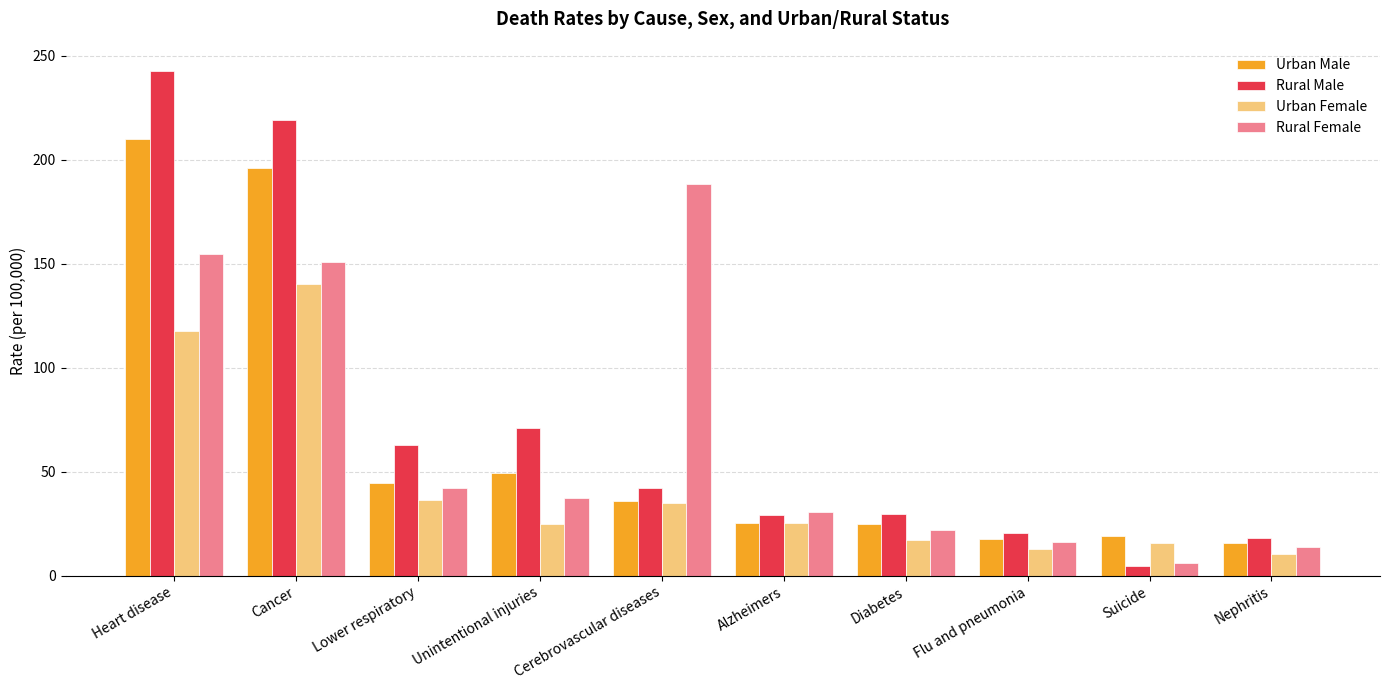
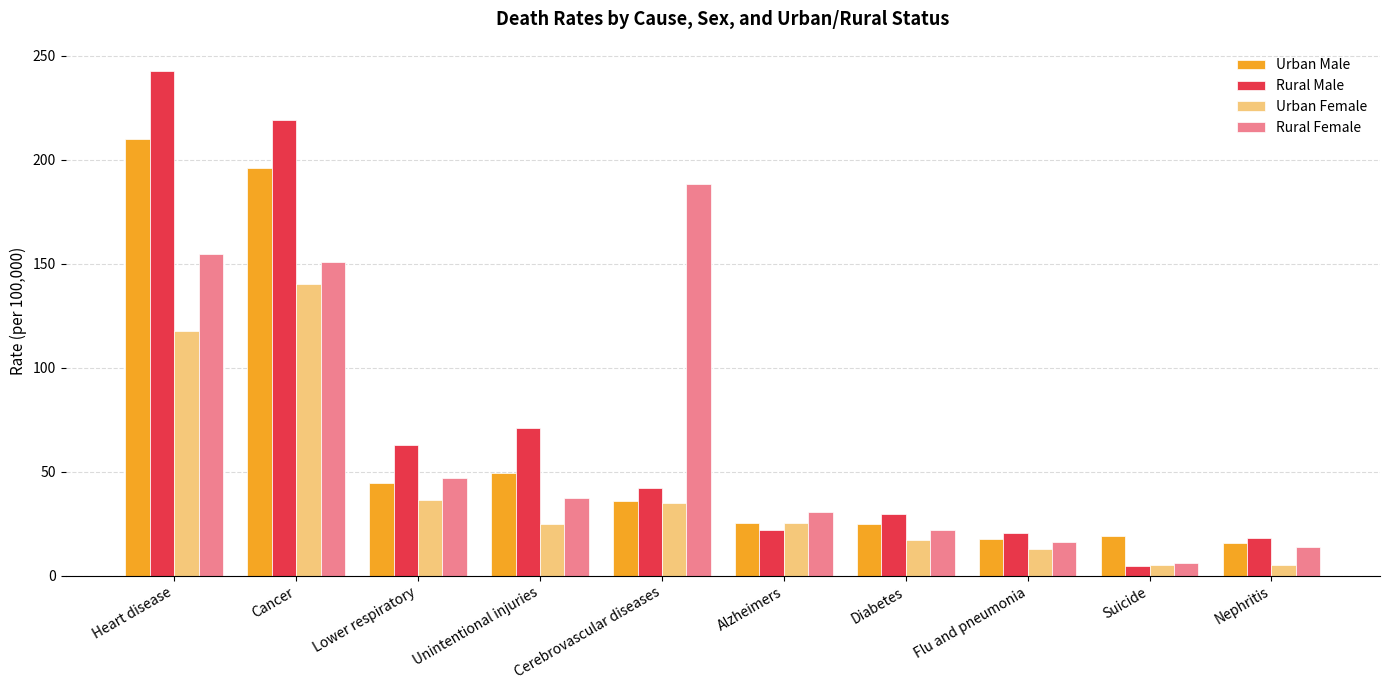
  {
    "Urban Male": {
      "Heart disease": 210,
      "Cancer": 196,
      "Lower respiratory": 45,
      "Unintentional injuries": 50,
      "Cerebrovascular diseases": 36,
      "Alzheimers": 26,
      "Diabetes": 25,
      "Flu and pneumonia": 18,
      "Suicide": 19,
      "Nephritis": 16
    },
    "Rural Male": {
      "Heart disease": 243,
      "Cancer": 219,
      "Lower respiratory": 63,
      "Unintentional injuries": 71,
      "Cerebrovascular diseases": 42,
-     "Alzheimers": 29,
+     "Alzheimers": 22,
      "Diabetes": 30,
      "Flu and pneumonia": 21,
      "Suicide": 5,
      "Nephritis": 18
    },
    "Urban Female": {
      "Heart disease": 118,
      "Cancer": 140,
      "Lower respiratory": 37,
      "Unintentional injuries": 25,
      "Cerebrovascular diseases": 35,
      "Alzheimers": 26,
      "Diabetes": 17,
      "Flu and pneumonia": 13,
-     "Suicide": 16,
-     "Nephritis": 11
+     "Suicide": 5,
+     "Nephritis": 5
    },
    "Rural Female": {
      "Heart disease": 155,
      "Cancer": 151,
-     "Lower respiratory": 42,
+     "Lower respiratory": 47,
      "Unintentional injuries": 37,
      "Cerebrovascular diseases": 188,
      "Alzheimers": 31,
      "Diabetes": 22,
      "Flu and pneumonia": 16,
      "Suicide": 6,
      "Nephritis": 14
    }
  }
